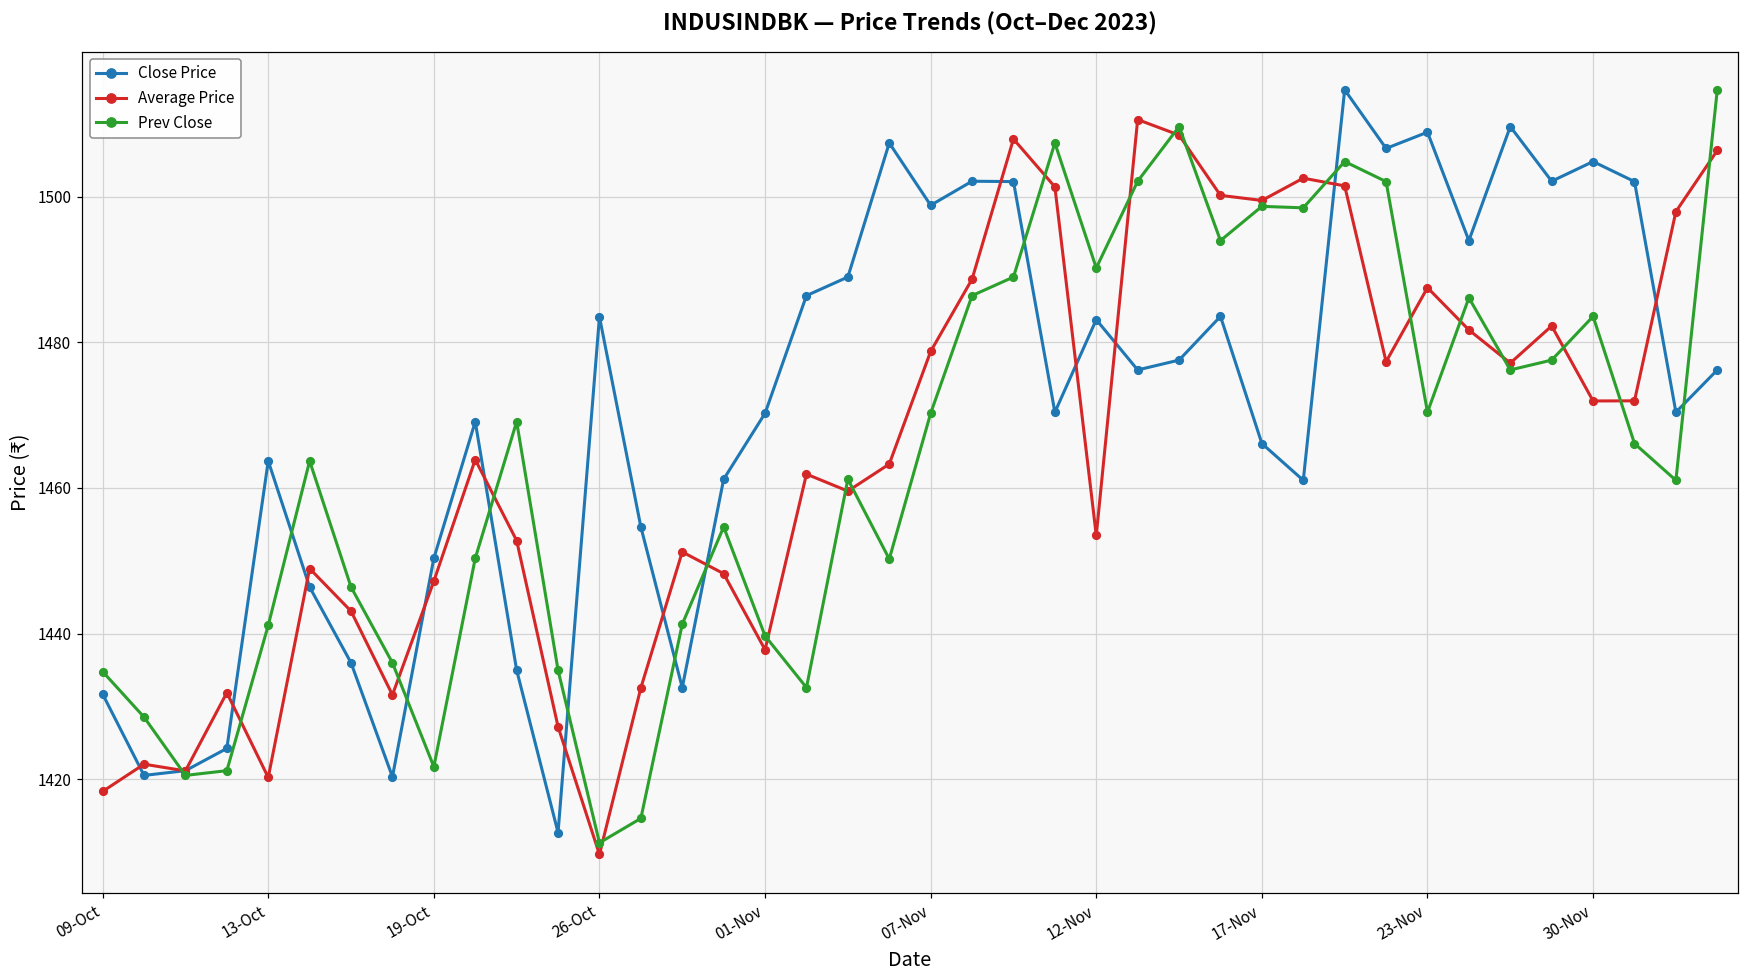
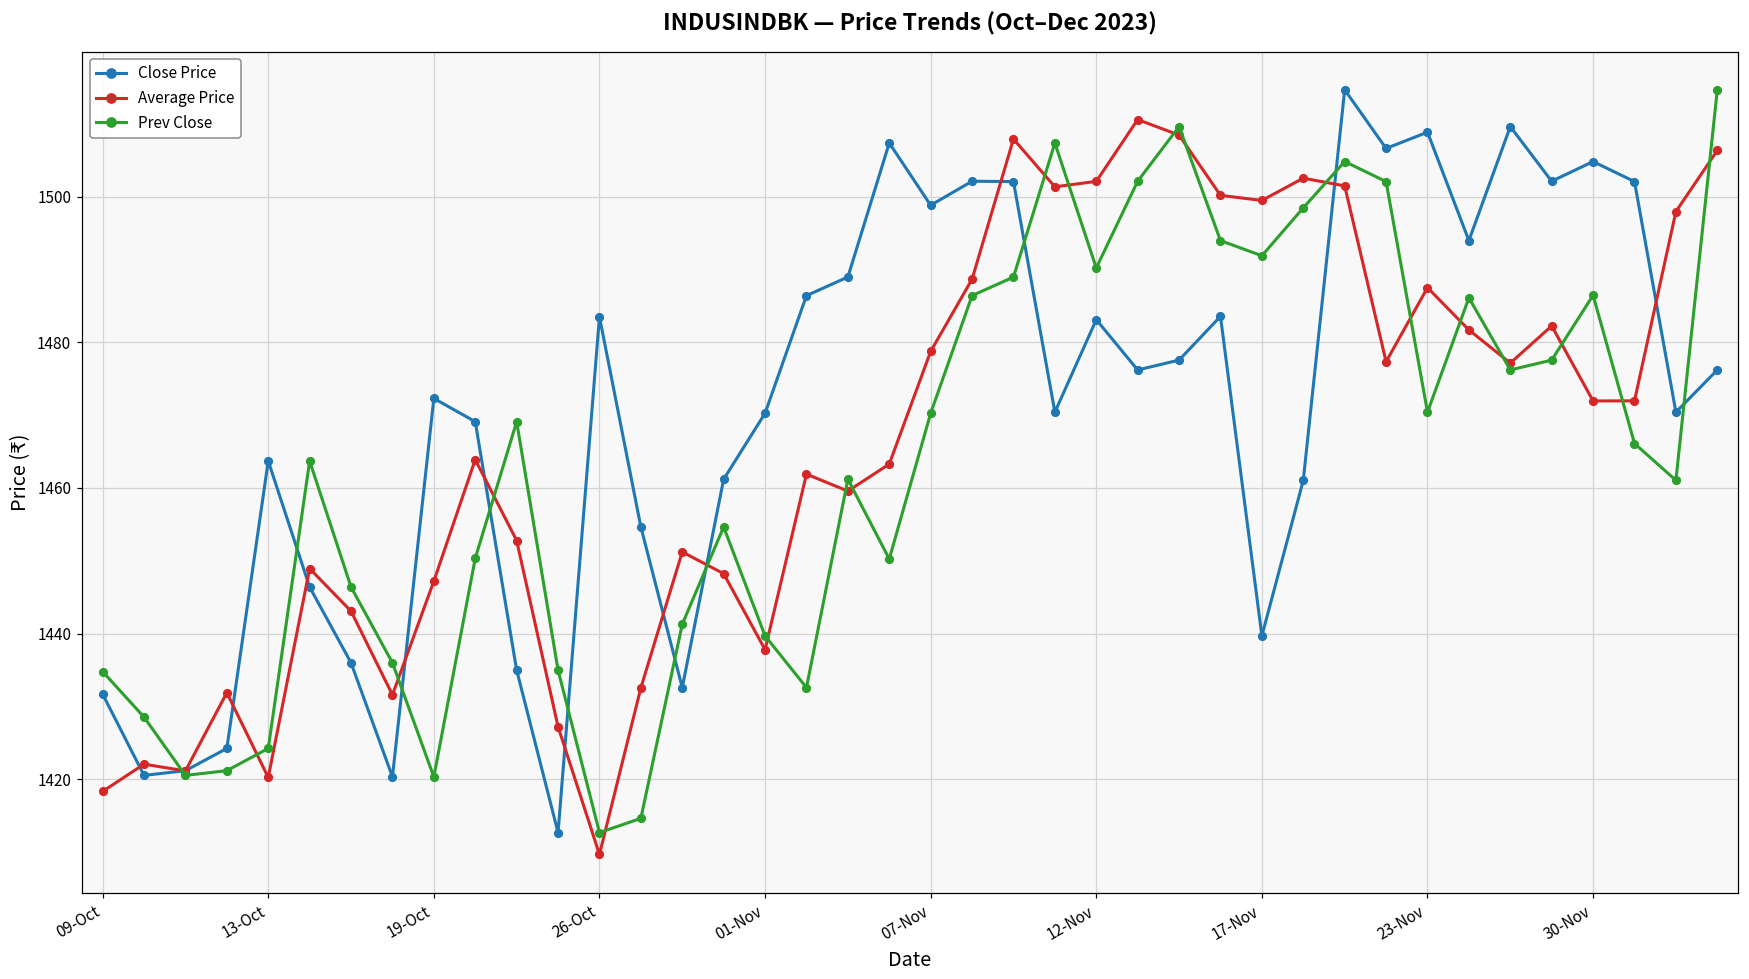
  {
    "Close Price": {
      "09-Oct": 1432,
      "13-Oct": 1464,
-     "19-Oct": 1450,
+     "19-Oct": 1472,
      "26-Oct": 1484,
      "01-Nov": 1470,
      "07-Nov": 1499,
      "12-Nov": 1483,
-     "17-Nov": 1466,
+     "17-Nov": 1440,
      "23-Nov": 1509,
      "30-Nov": 1505
    },
    "Average Price": {
      "09-Oct": 1418,
      "13-Oct": 1420,
      "19-Oct": 1447,
      "26-Oct": 1410,
      "01-Nov": 1438,
      "07-Nov": 1479,
-     "12-Nov": 1453,
+     "12-Nov": 1502,
      "17-Nov": 1499,
      "23-Nov": 1487,
      "30-Nov": 1472
    },
    "Prev Close": {
      "09-Oct": 1435,
-     "13-Oct": 1441,
-     "19-Oct": 1422,
-     "26-Oct": 1411,
+     "13-Oct": 1424,
+     "19-Oct": 1420,
+     "26-Oct": 1413,
      "01-Nov": 1440,
      "07-Nov": 1470,
      "12-Nov": 1490,
-     "17-Nov": 1499,
+     "17-Nov": 1492,
      "23-Nov": 1470,
-     "30-Nov": 1484
+     "30-Nov": 1486
    }
  }
